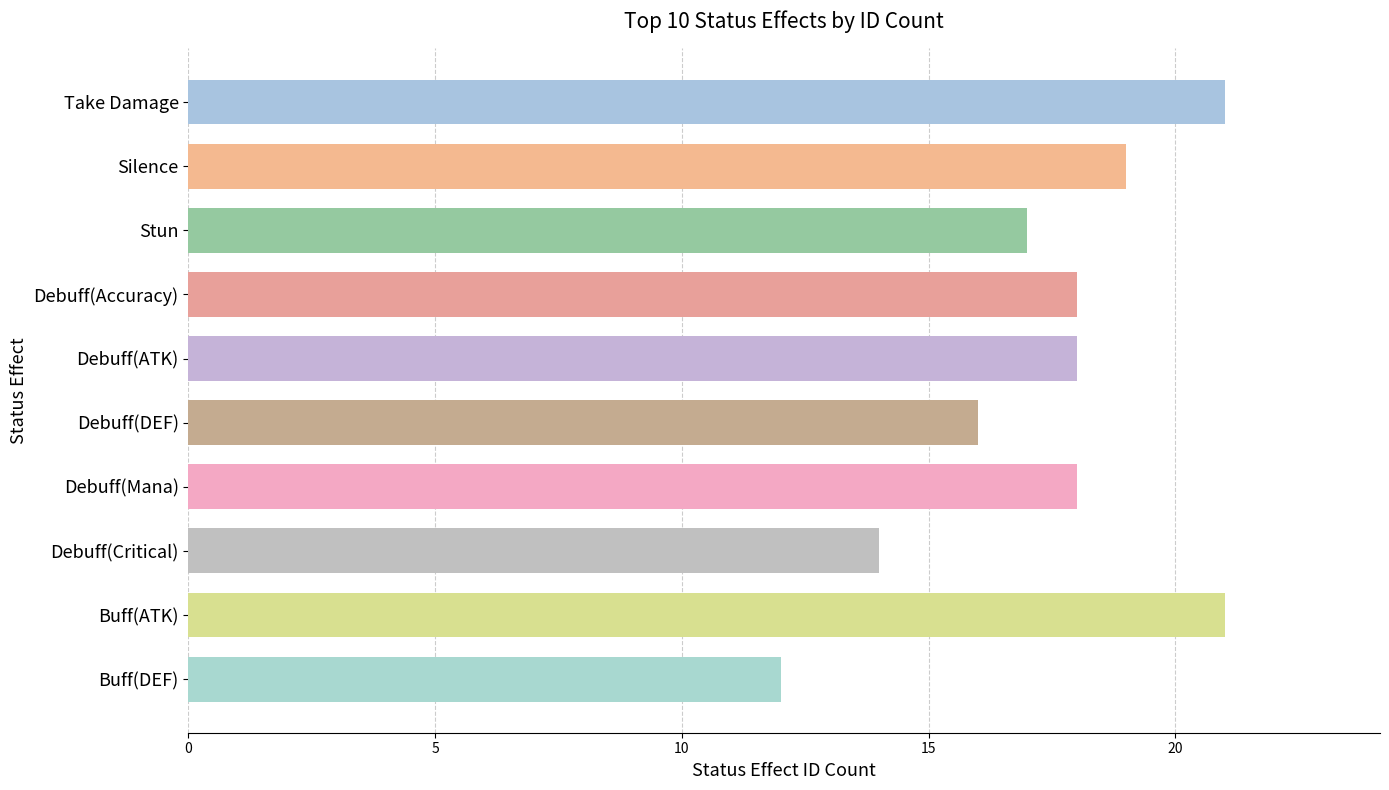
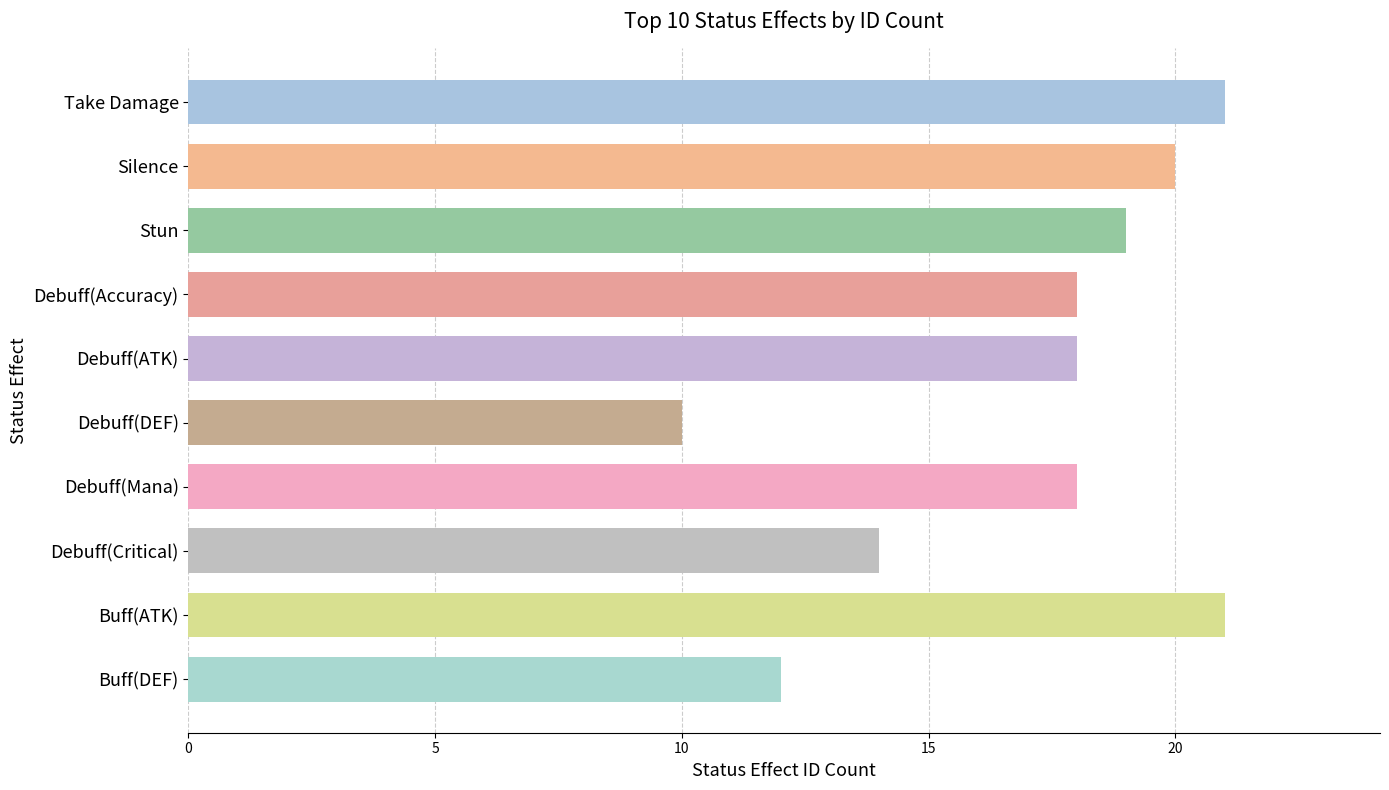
  {
    "Take Damage": 21,
-   "Silence": 19,
-   "Stun": 17,
+   "Silence": 20,
+   "Stun": 19,
    "Debuff(Accuracy)": 18,
    "Debuff(ATK)": 18,
-   "Debuff(DEF)": 16,
+   "Debuff(DEF)": 10,
    "Debuff(Mana)": 18,
    "Debuff(Critical)": 14,
    "Buff(ATK)": 21,
    "Buff(DEF)": 12
  }
